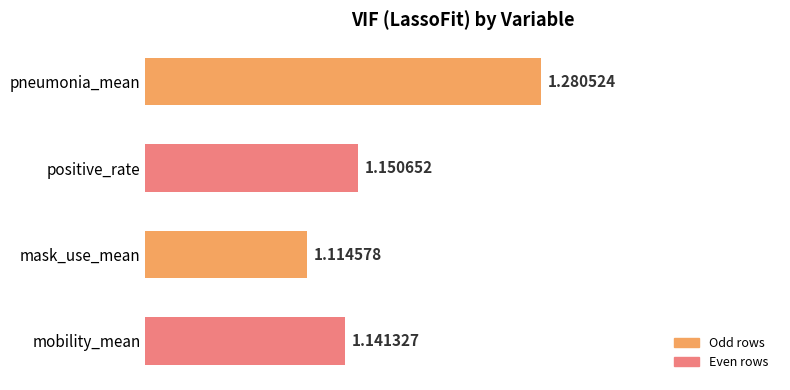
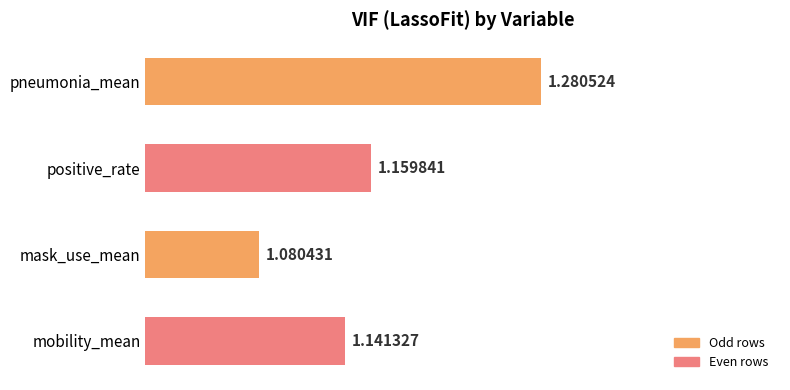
  {
    "pneumonia_mean": 1.280524,
-   "positive_rate": 1.150652,
-   "mask_use_mean": 1.114578,
+   "positive_rate": 1.159841,
+   "mask_use_mean": 1.080431,
    "mobility_mean": 1.141327
  }
